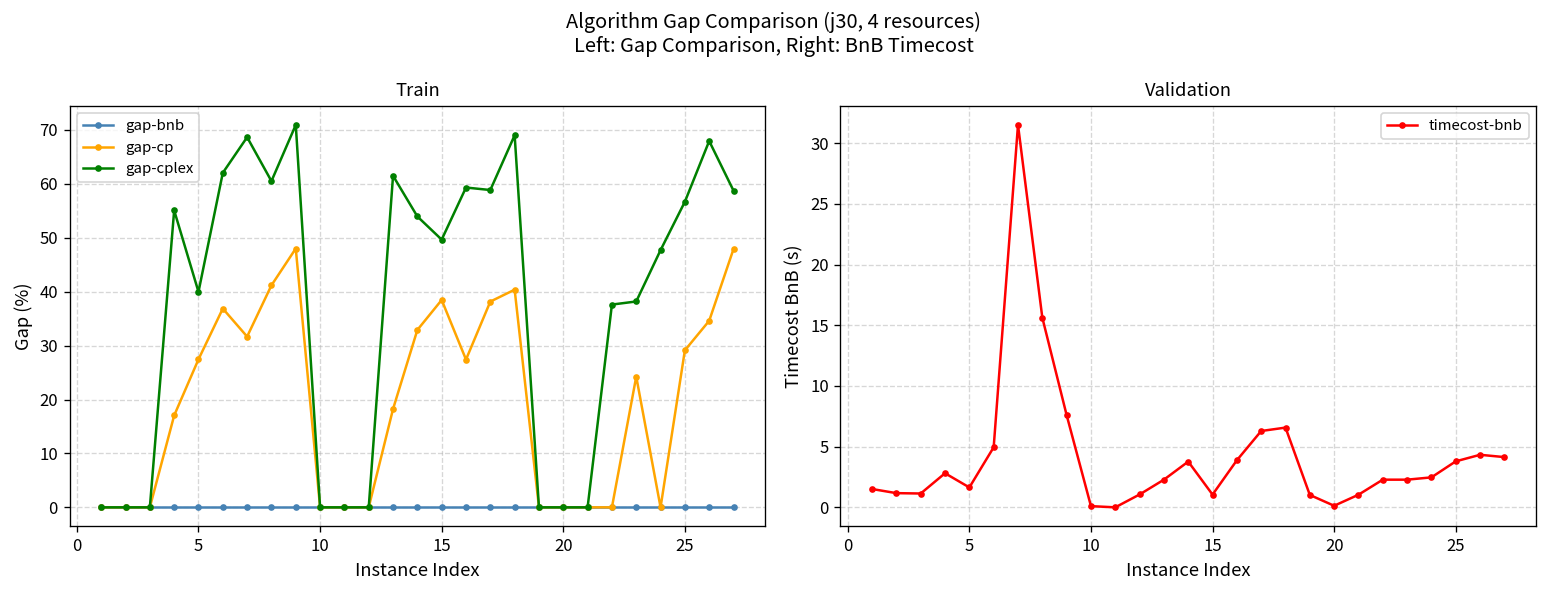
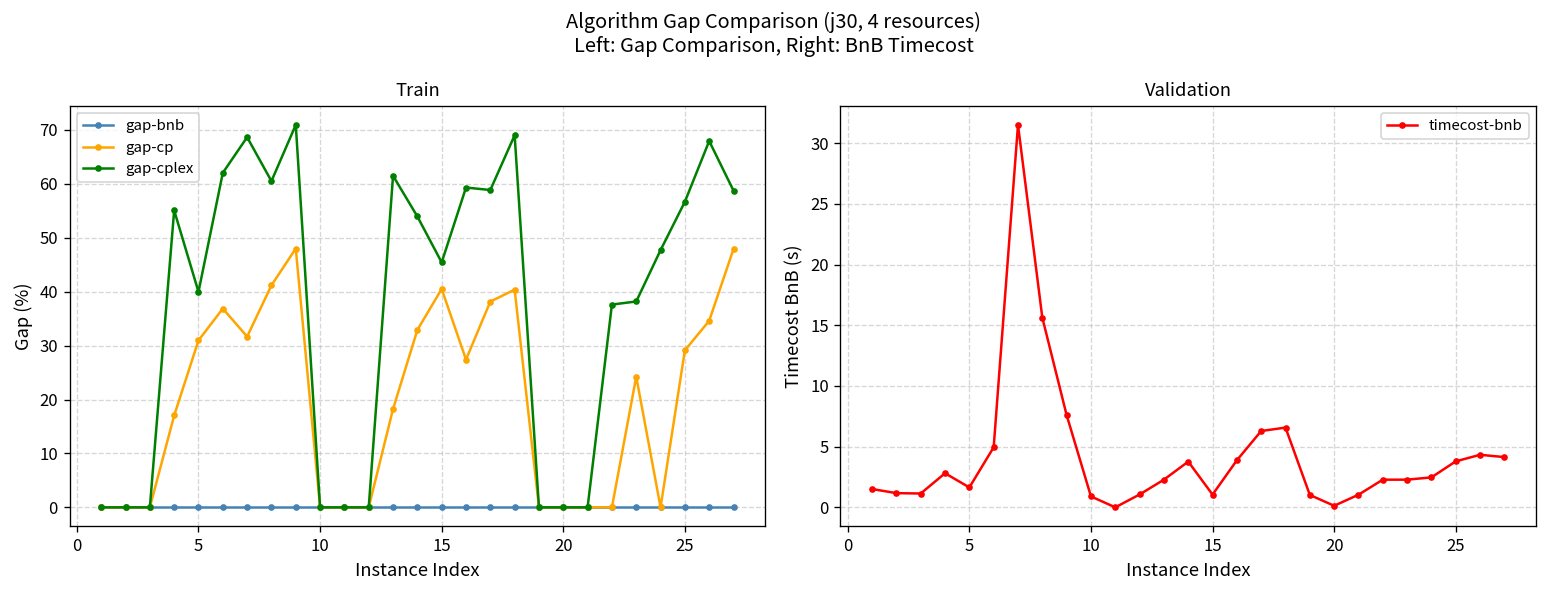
  {
    "Train": {
      "gap-bnb": {
        "5": 0,
        "15": 0,
        "25": 0
      },
      "gap-cp": {
-       "5": 27,
-       "15": 38,
+       "5": 31,
+       "15": 41,
        "25": 29
      },
      "gap-cplex": {
        "5": 40,
-       "15": 50,
+       "15": 45,
        "25": 57
      }
    },
    "Validation": {
      "5": 1.6,
-     "10": 0.1,
+     "10": 0.9,
      "15": 1.1,
      "20": 0.1,
      "25": 3.8
    }
  }
